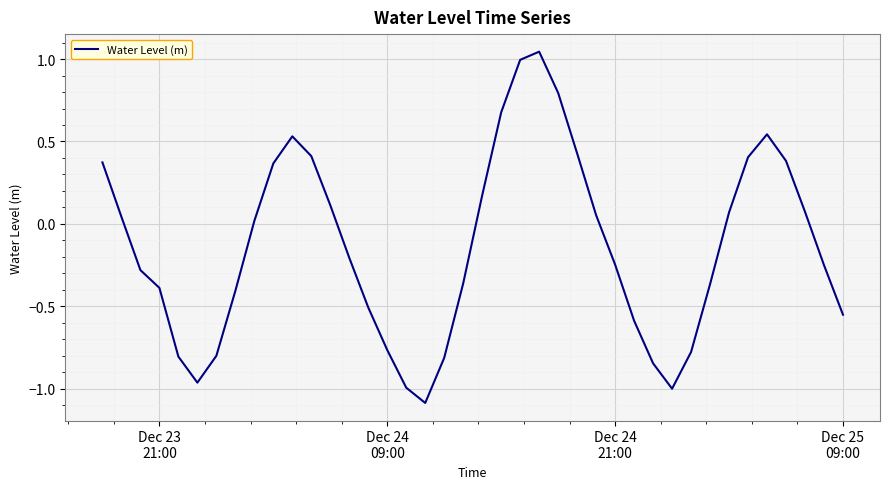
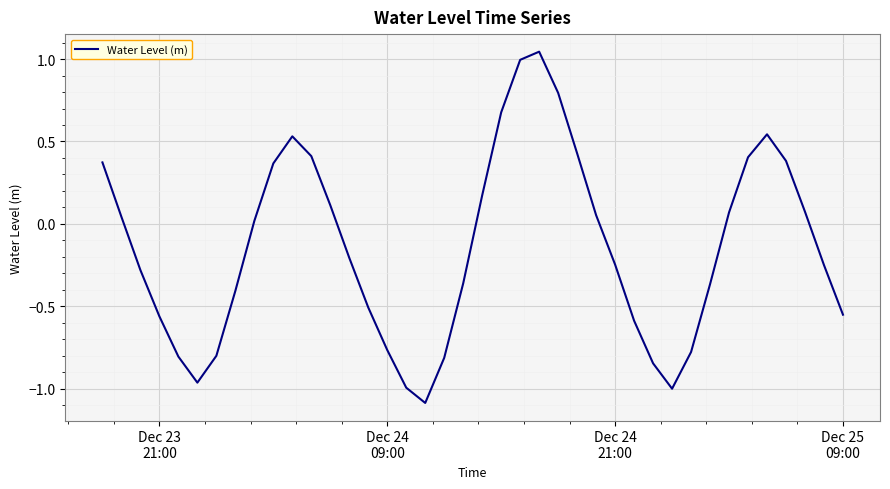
  {
-   "Dec 23 21:00": -0.39,
+   "Dec 23 21:00": -0.56,
    "Dec 24 09:00": -0.77,
    "Dec 24 21:00": -0.25,
    "Dec 25 09:00": -0.55
  }
